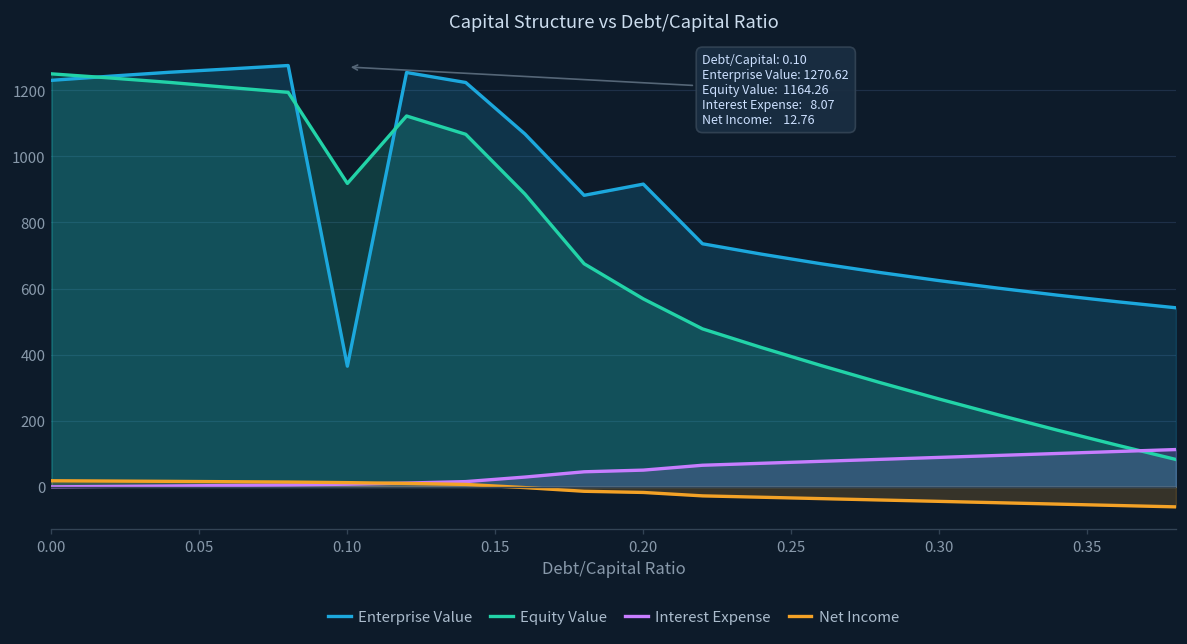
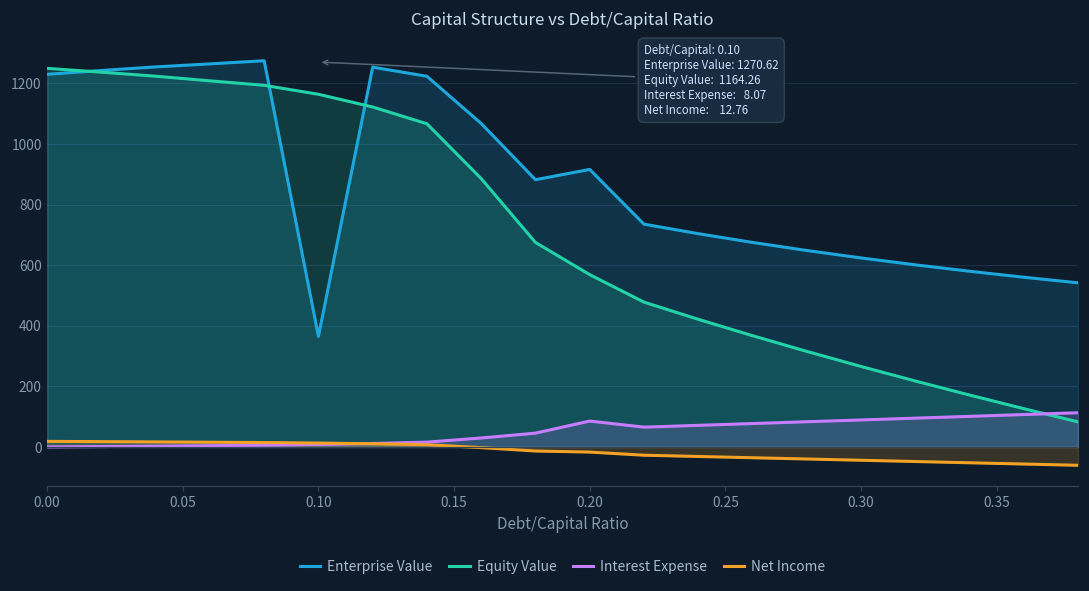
  {
    "Enterprise Value": {
      "0.00": 1230,
      "0.10": 370,
      "0.20": 920,
      "0.30": 620
    },
    "Equity Value": {
      "0.00": 1250,
-     "0.10": 920,
+     "0.10": 1160,
      "0.20": 570,
      "0.30": 270
    },
    "Interest Expense": {
      "0.00": 0,
-     "0.20": 50,
+     "0.20": 90,
      "0.30": 90
    }
  }
